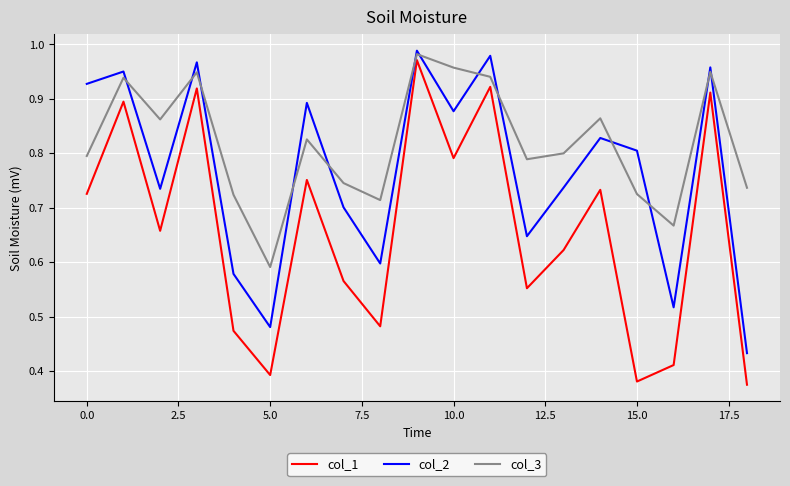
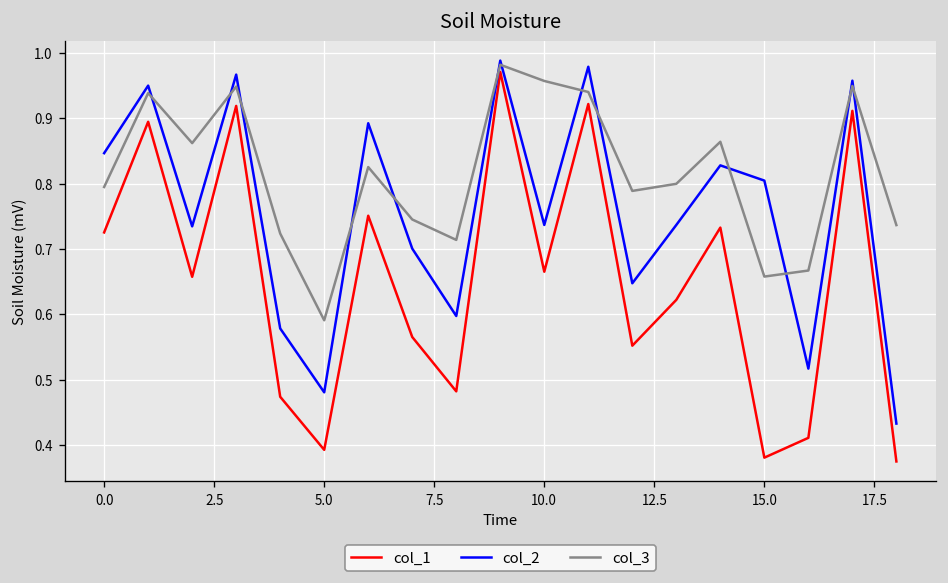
  {
    "col_1": {
      "0.0": 0.73,
      "5.0": 0.39,
-     "10.0": 0.79,
+     "10.0": 0.67,
      "15.0": 0.38
    },
    "col_2": {
-     "0.0": 0.93,
+     "0.0": 0.85,
      "5.0": 0.48,
-     "10.0": 0.88,
+     "10.0": 0.74,
      "15.0": 0.80
    },
    "col_3": {
      "0.0": 0.80,
      "5.0": 0.59,
      "10.0": 0.96,
-     "15.0": 0.73
+     "15.0": 0.66
    }
  }
